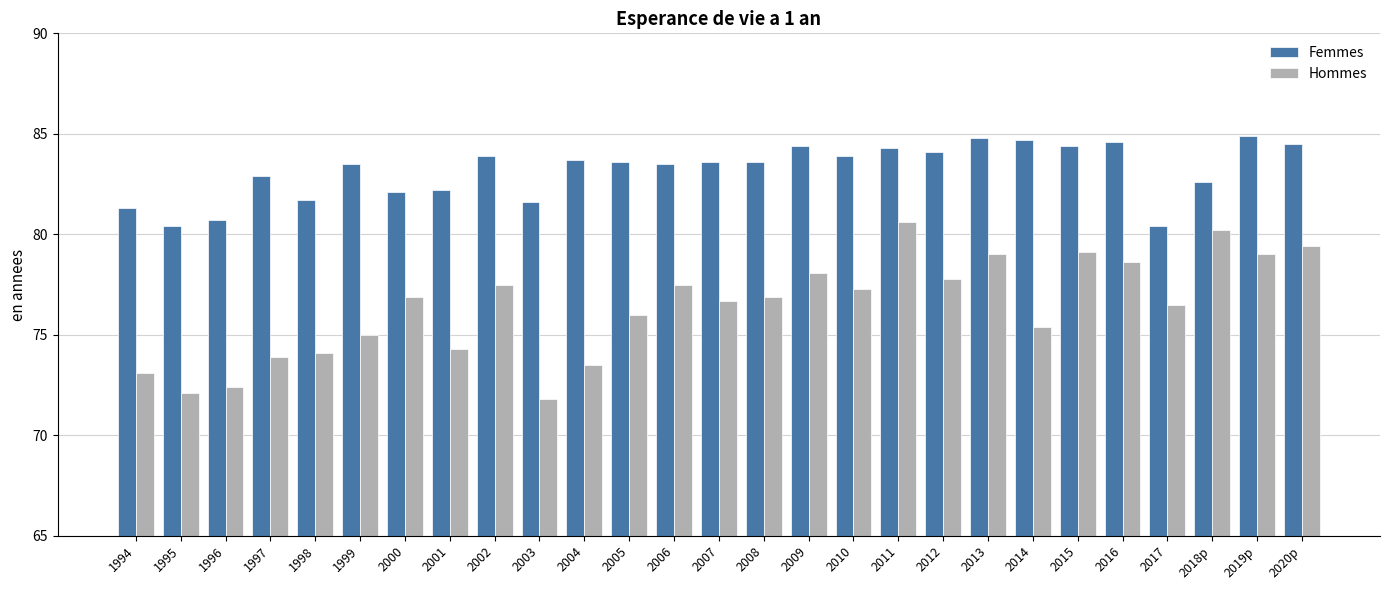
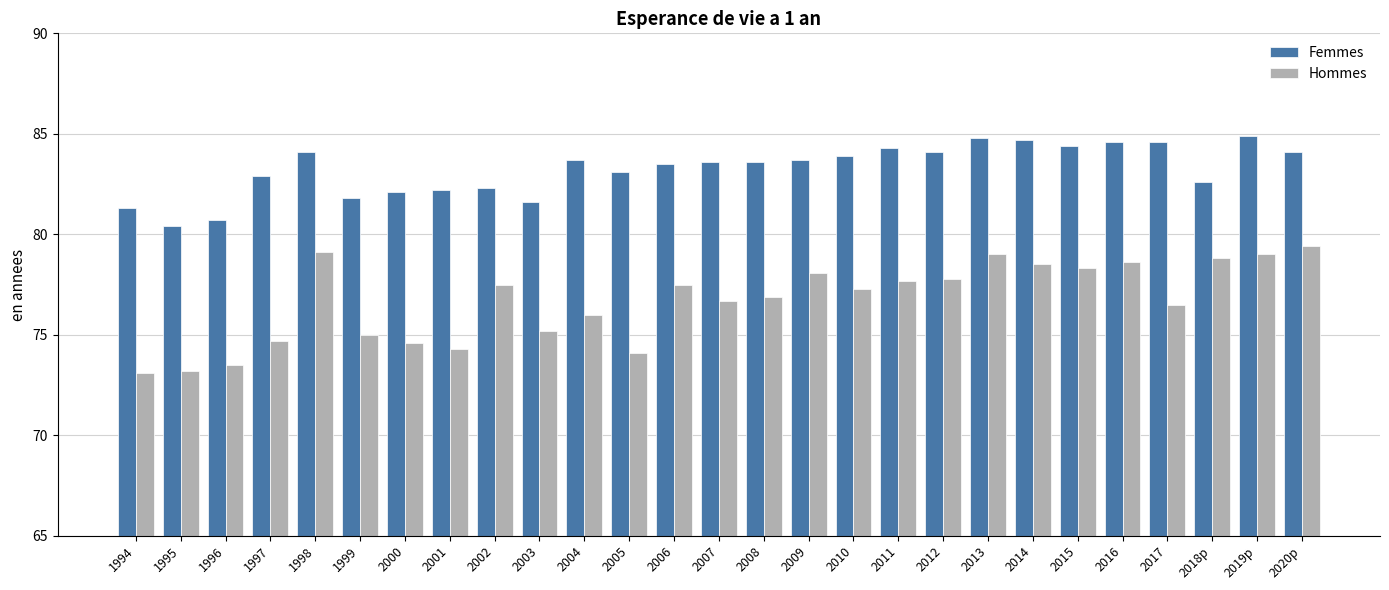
  {
    "Femmes": {
      "1994": 81.3,
      "1995": 80.4,
      "1996": 80.7,
      "1997": 82.9,
-     "1998": 81.7,
-     "1999": 83.5,
+     "1998": 84.1,
+     "1999": 81.8,
      "2000": 82.1,
      "2001": 82.2,
-     "2002": 83.9,
+     "2002": 82.3,
      "2003": 81.6,
      "2004": 83.7,
-     "2005": 83.6,
+     "2005": 83.1,
      "2006": 83.5,
      "2007": 83.6,
      "2008": 83.6,
-     "2009": 84.4,
+     "2009": 83.7,
      "2010": 83.9,
      "2011": 84.3,
      "2012": 84.1,
      "2013": 84.8,
      "2014": 84.7,
      "2015": 84.4,
      "2016": 84.6,
-     "2017": 80.4,
+     "2017": 84.6,
      "2018p": 82.6,
      "2019p": 84.9,
-     "2020p": 84.5
+     "2020p": 84.1
    },
    "Hommes": {
      "1994": 73.1,
-     "1995": 72.1,
-     "1996": 72.4,
-     "1997": 73.9,
-     "1998": 74.1,
+     "1995": 73.2,
+     "1996": 73.5,
+     "1997": 74.7,
+     "1998": 79.1,
      "1999": 75.0,
-     "2000": 76.9,
+     "2000": 74.6,
      "2001": 74.3,
      "2002": 77.5,
-     "2003": 71.8,
-     "2004": 73.5,
-     "2005": 76.0,
+     "2003": 75.2,
+     "2004": 76.0,
+     "2005": 74.1,
      "2006": 77.5,
      "2007": 76.7,
      "2008": 76.9,
      "2009": 78.1,
      "2010": 77.3,
-     "2011": 80.6,
+     "2011": 77.7,
      "2012": 77.8,
      "2013": 79.0,
-     "2014": 75.4,
-     "2015": 79.1,
+     "2014": 78.5,
+     "2015": 78.3,
      "2016": 78.6,
      "2017": 76.5,
-     "2018p": 80.2,
+     "2018p": 78.8,
      "2019p": 79.0,
      "2020p": 79.4
    }
  }
